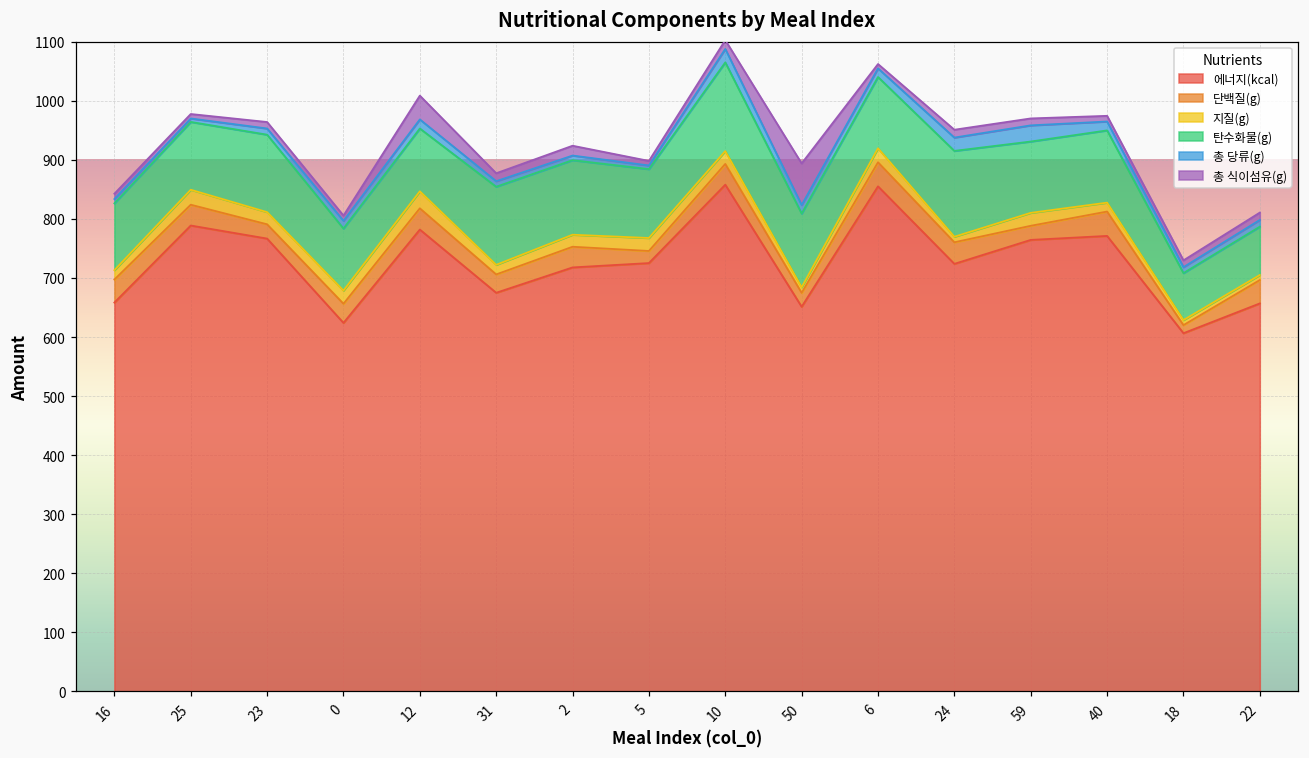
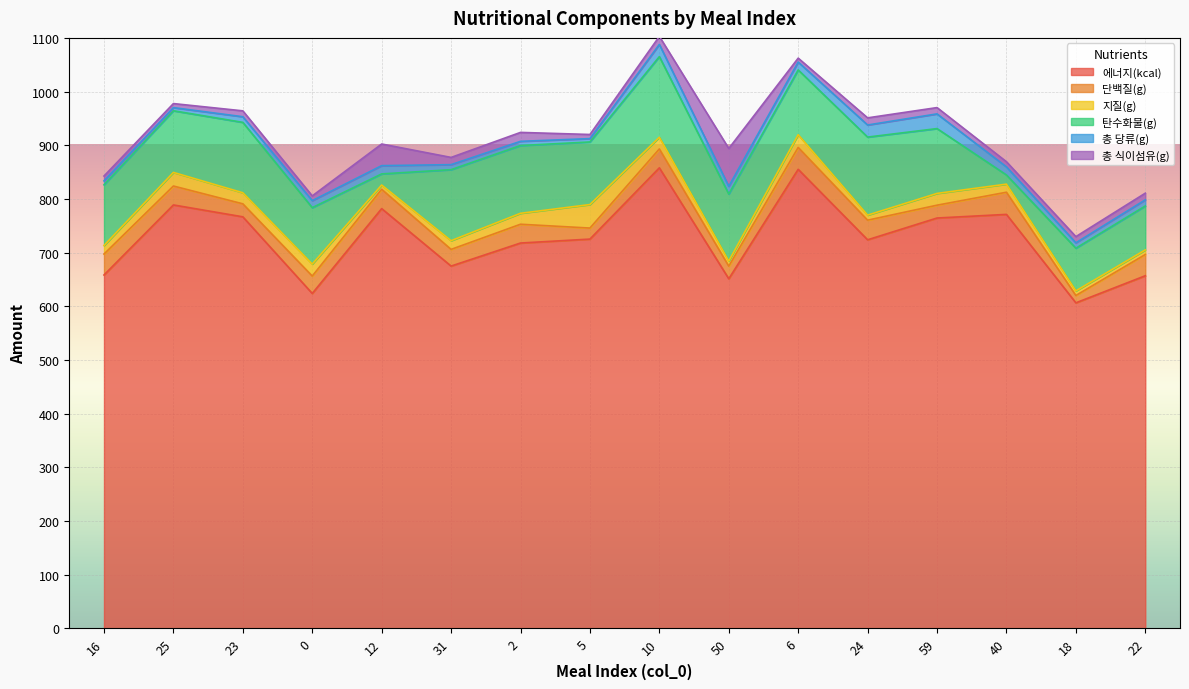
  {
    "지질(g)": {
      "16": 20,
      "25": 30,
      "23": 20,
      "0": 20,
-     "12": 30,
+     "12": 10,
      "31": 20,
      "2": 20,
-     "5": 20,
+     "5": 40,
      "10": 20,
      "50": 10,
      "6": 20,
      "24": 10,
      "59": 20,
      "40": 20,
      "18": 10,
      "22": 10
    },
    "탄수화물(g)": {
      "16": 110,
      "25": 110,
      "23": 130,
      "0": 110,
-     "12": 110,
+     "12": 20,
      "31": 130,
      "2": 130,
      "5": 120,
      "10": 150,
      "50": 120,
      "6": 120,
      "24": 150,
      "59": 120,
-     "40": 120,
+     "40": 20,
      "18": 80,
      "22": 80
    },
    "총 당류(g)": {
      "16": 10,
      "25": 10,
      "23": 10,
      "0": 10,
      "12": 20,
      "31": 10,
      "2": 10,
      "5": 10,
      "10": 20,
      "50": 10,
      "6": 10,
      "24": 20,
      "59": 30,
      "40": 20,
      "18": 10,
      "22": 10
    },
    "총 식이섬유(g)": {
      "16": 10,
      "25": 10,
      "23": 10,
      "0": 10,
      "12": 40,
      "31": 10,
      "2": 20,
      "5": 10,
      "10": 10,
      "50": 70,
      "6": 10,
      "24": 10,
      "59": 10,
      "40": 10,
      "18": 10,
      "22": 10
    }
  }
